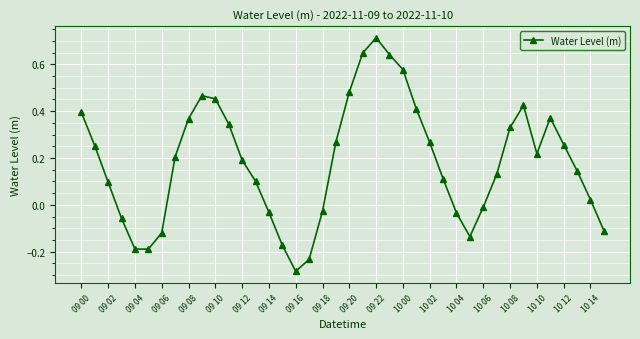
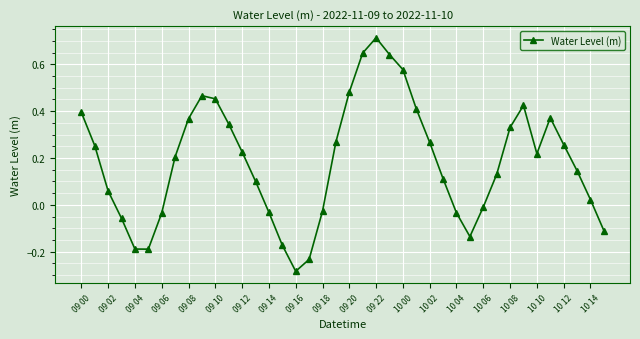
  {
    "09 00": 0.39,
-   "09 02": 0.10,
+   "09 02": 0.06,
    "09 04": -0.19,
-   "09 06": -0.12,
+   "09 06": -0.03,
    "09 08": 0.37,
    "09 10": 0.45,
-   "09 12": 0.19,
+   "09 12": 0.23,
    "09 14": -0.03,
    "09 16": -0.28,
    "09 18": -0.03,
    "09 20": 0.48,
    "09 22": 0.71,
    "10 00": 0.58,
    "10 02": 0.27,
    "10 04": -0.03,
    "10 06": -0.01,
    "10 08": 0.33,
    "10 10": 0.22,
    "10 12": 0.26,
    "10 14": 0.02
  }
